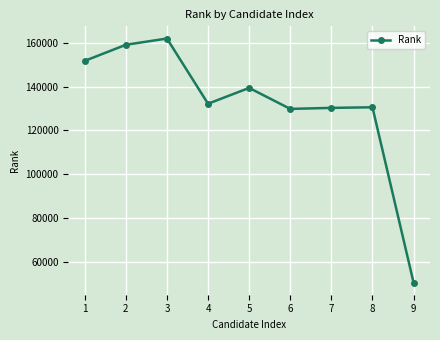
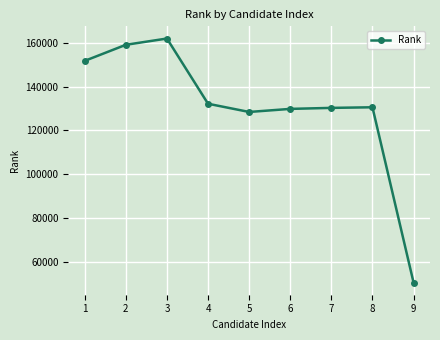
  {
    "1": 152000,
    "2": 159000,
    "3": 162000,
    "4": 132000,
-   "5": 139000,
+   "5": 128000,
    "6": 130000,
    "7": 130000,
    "8": 131000,
    "9": 51000
  }
